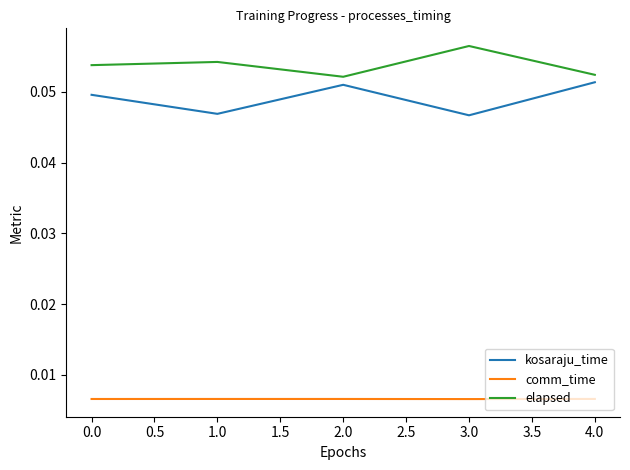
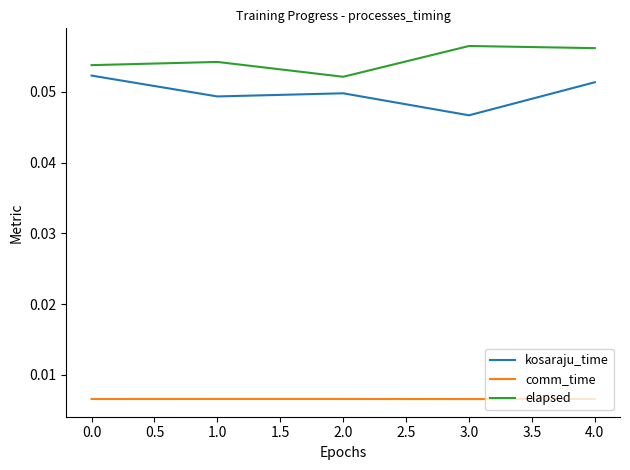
  {
    "kosaraju_time": {
-     "0.0": 0.050,
-     "1.0": 0.047,
-     "2.0": 0.051,
+     "0.0": 0.052,
+     "1.0": 0.049,
+     "2.0": 0.050,
      "3.0": 0.047,
      "4.0": 0.051
    },
    "comm_time": {
      "0.0": 0.007,
      "1.0": 0.007,
      "2.0": 0.007,
      "3.0": 0.007
    },
    "elapsed": {
      "0.0": 0.054,
      "1.0": 0.054,
      "2.0": 0.052,
      "3.0": 0.056,
-     "4.0": 0.052
+     "4.0": 0.056
    }
  }
